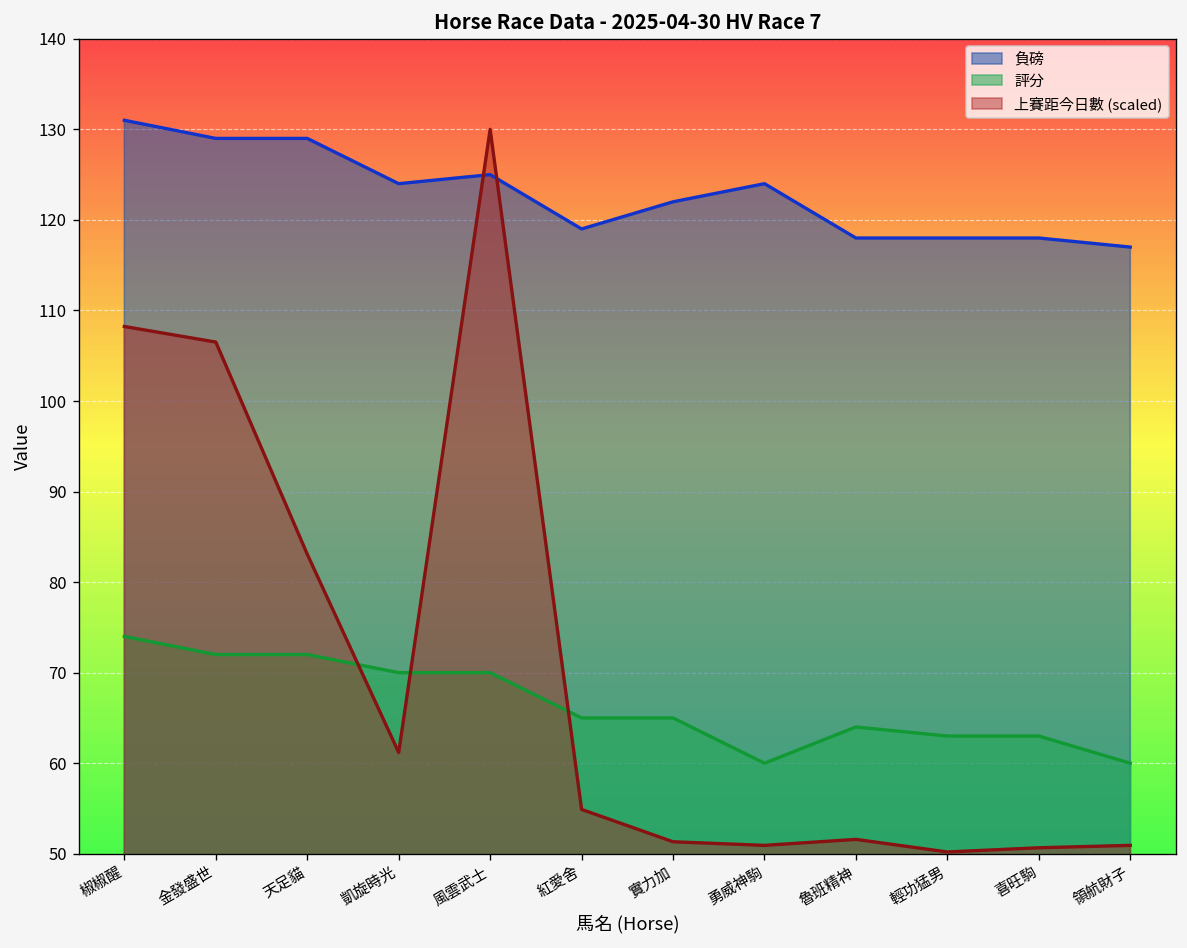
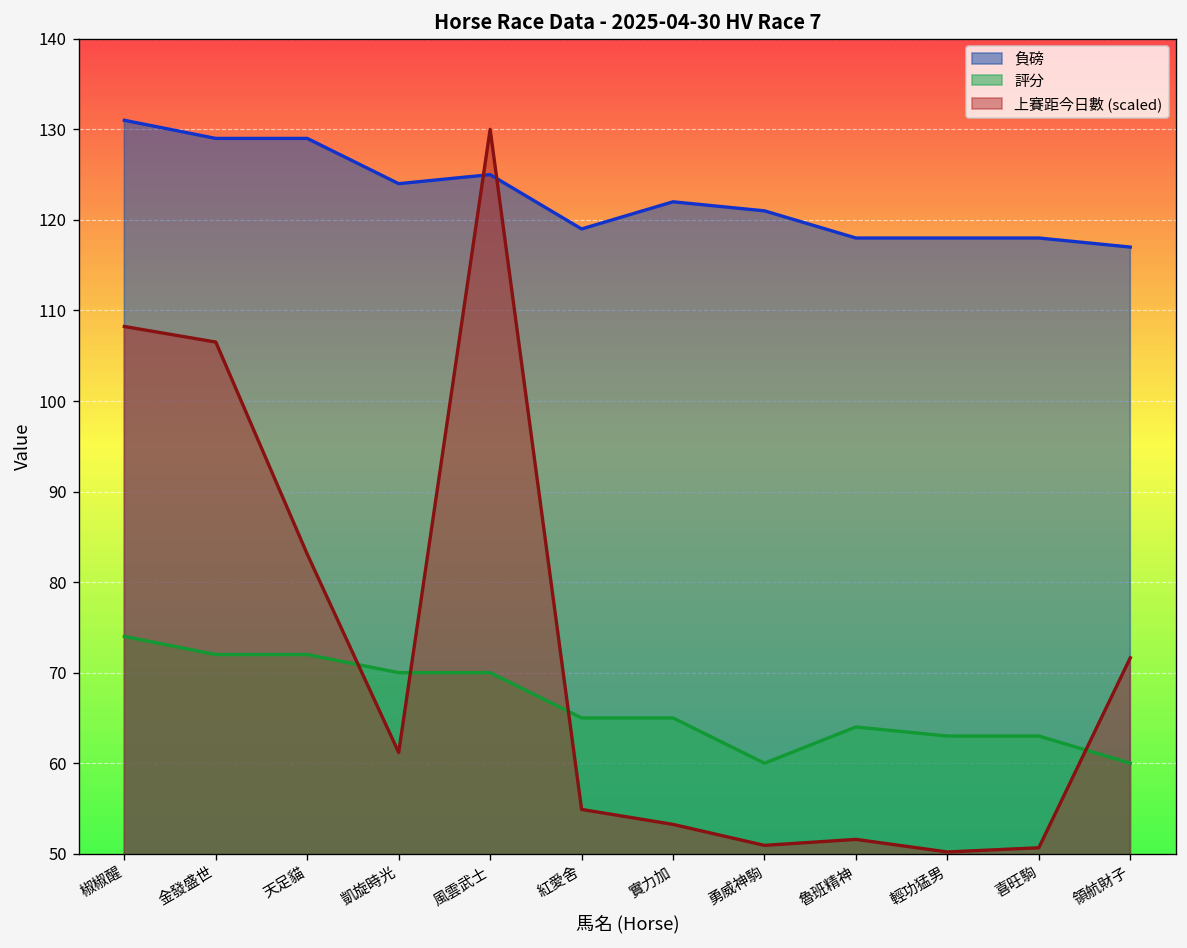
  {
    "負磅": {
      "椒椒醒": 131,
      "金發盛世": 129,
      "天足貓": 129,
      "凱旋時光": 124,
      "風雲武士": 125,
      "紅愛舍": 119,
      "實力加": 122,
-     "勇威神駒": 124,
+     "勇威神駒": 121,
      "魯班精神": 118,
      "輕功猛男": 118,
      "喜旺駒": 118,
      "領航財子": 117
    },
    "評分": {
      "椒椒醒": 74,
      "金發盛世": 72,
      "天足貓": 72,
      "凱旋時光": 70,
      "風雲武士": 70,
      "紅愛舍": 65,
      "實力加": 65,
      "勇威神駒": 60,
      "魯班精神": 64,
      "輕功猛男": 63,
      "喜旺駒": 63,
      "領航財子": 60
    },
    "上賽距今日數 (scaled)": {
      "椒椒醒": 108,
      "金發盛世": 107,
      "天足貓": 83,
      "凱旋時光": 61,
      "風雲武士": 130,
      "紅愛舍": 55,
-     "實力加": 51,
+     "實力加": 53,
      "勇威神駒": 51,
      "魯班精神": 52,
      "輕功猛男": 50,
      "喜旺駒": 51,
-     "領航財子": 51
+     "領航財子": 72
    }
  }
